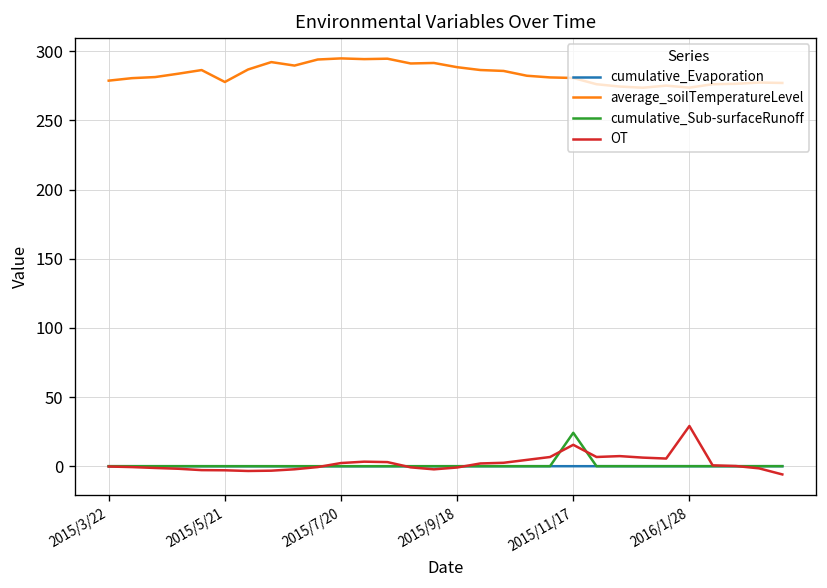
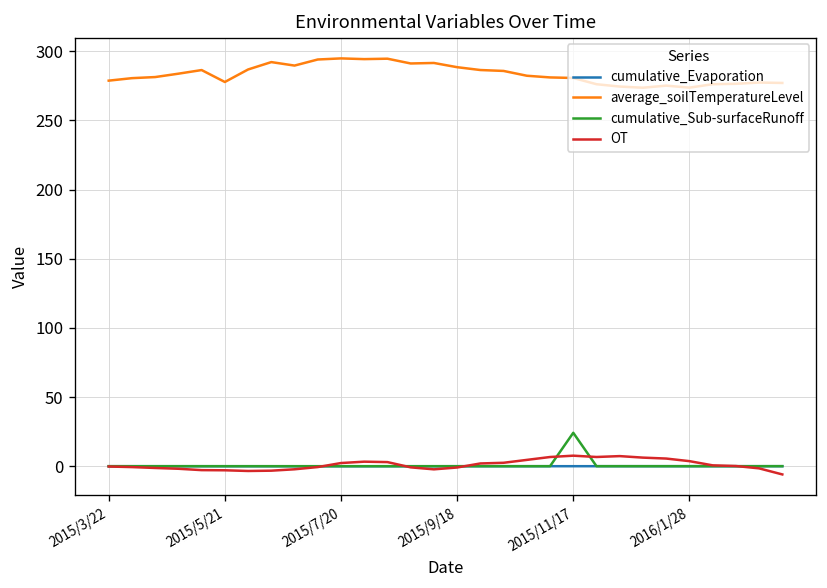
  {
    "cumulative_Evaporation": {
      "2015/11/17": 0
    },
    "average_soilTemperatureLevel": {
      "2015/3/22": 279,
      "2015/5/21": 278,
      "2015/7/20": 295,
      "2015/9/18": 288
    },
    "cumulative_Sub-surfaceRunoff": {
      "2015/11/17": 24
    },
    "OT": {
      "2015/5/21": -3,
      "2015/7/20": 2,
-     "2015/11/17": 15,
-     "2016/1/28": 29
+     "2015/11/17": 8,
+     "2016/1/28": 4
    }
  }
